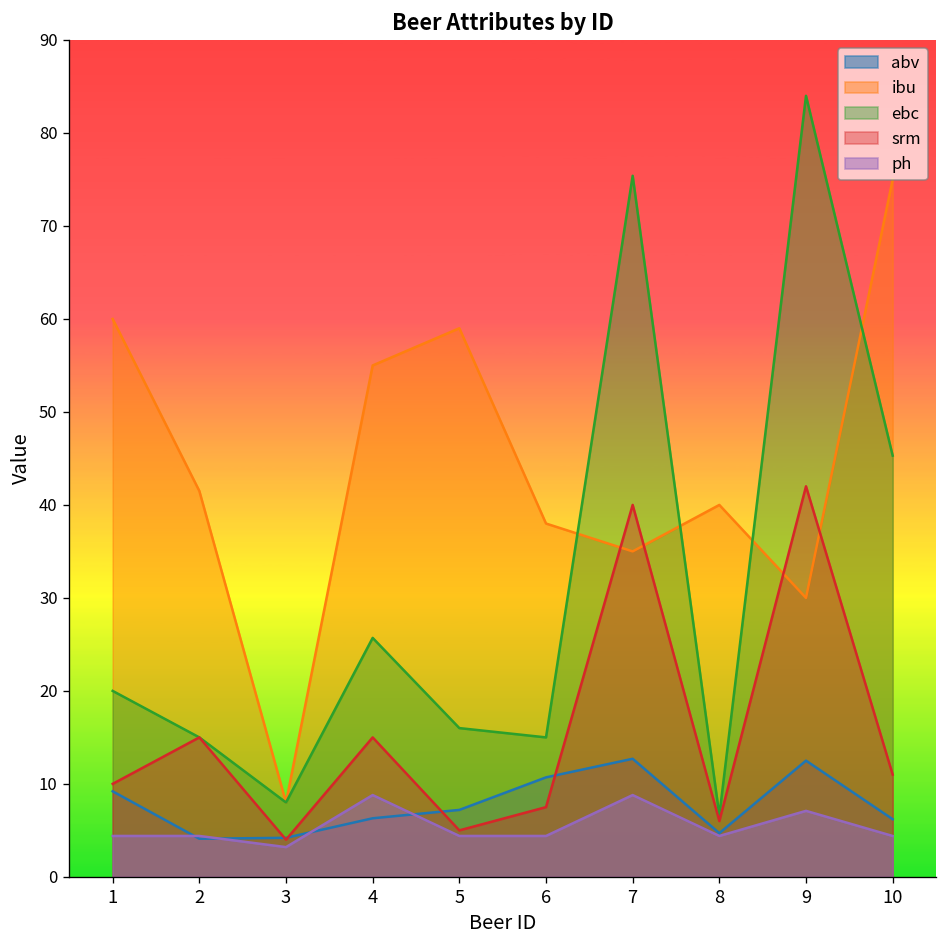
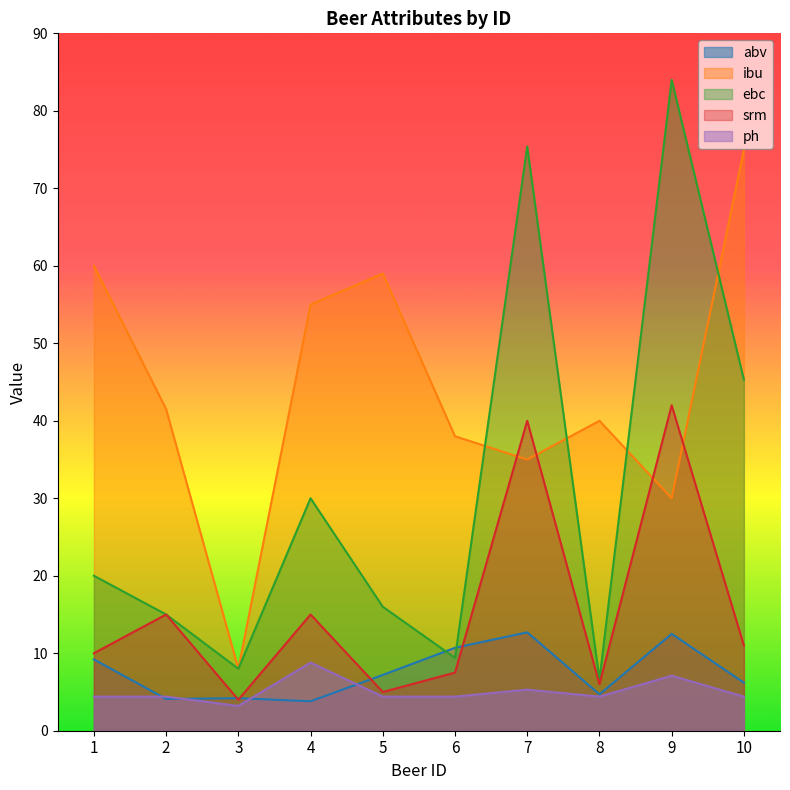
  {
    "abv": {
      "1": 9,
-     "4": 6,
+     "4": 4,
      "5": 7,
      "6": 11,
      "7": 13,
      "9": 13,
      "10": 6
    },
    "ebc": {
      "1": 20,
-     "4": 26,
+     "4": 30,
      "5": 16,
-     "6": 15,
+     "6": 9,
      "7": 75,
      "8": 7,
      "9": 84,
      "10": 45
    },
    "ph": {
      "1": 4,
      "3": 3,
      "4": 9,
      "5": 4,
      "6": 4,
-     "7": 9,
+     "7": 5,
      "9": 7,
      "10": 4
    }
  }
